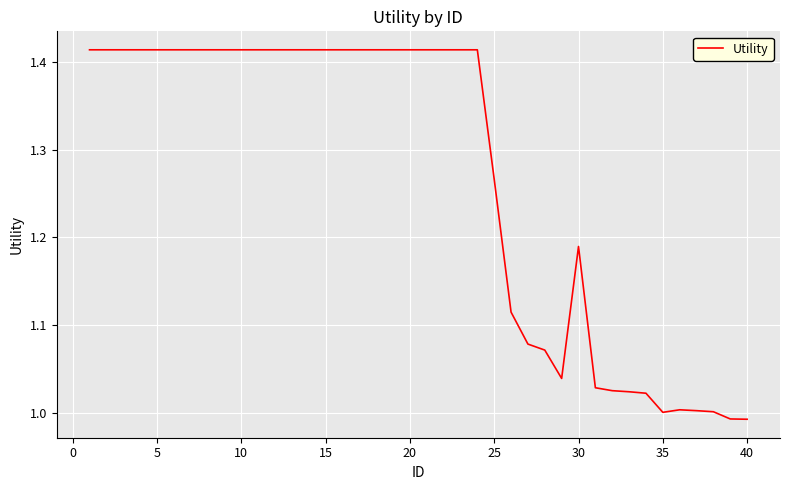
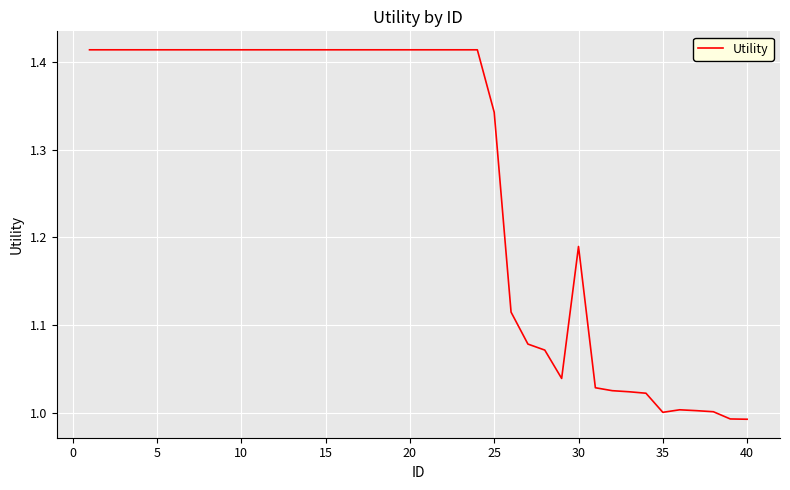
  {
    "5": 1.41,
    "10": 1.41,
    "15": 1.41,
    "20": 1.41,
-   "25": 1.27,
+   "25": 1.34,
    "30": 1.19,
    "35": 1.00,
    "40": 0.99
  }
